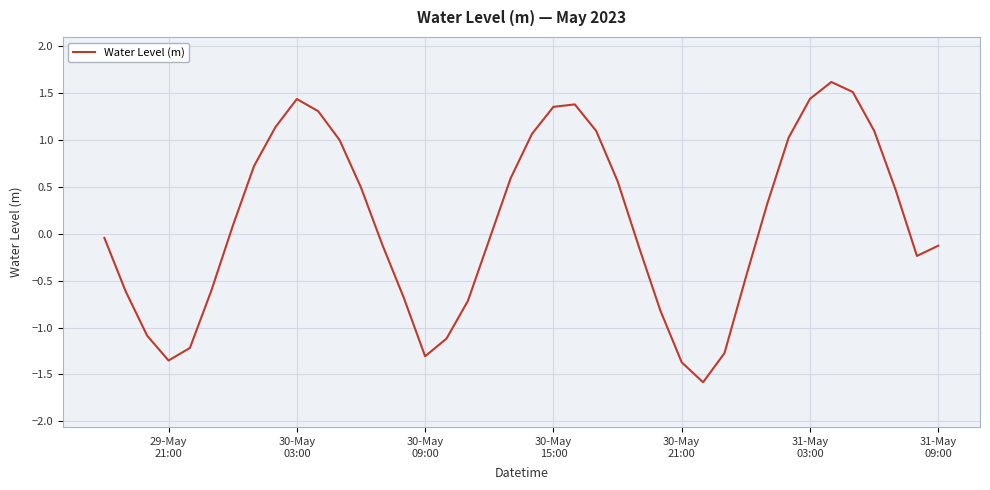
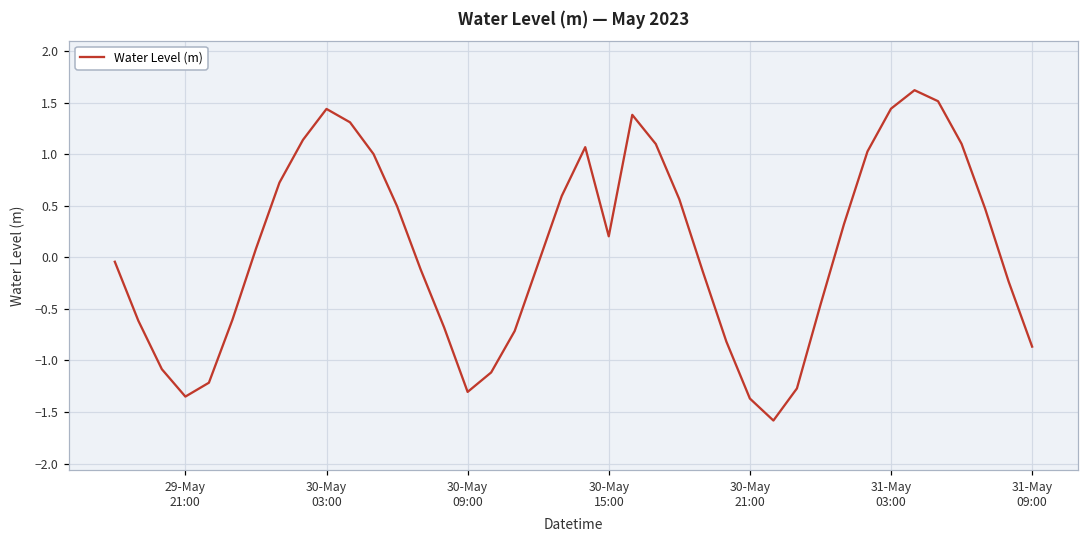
  {
    "29-May 21:00": -1.4,
    "30-May 03:00": 1.4,
    "30-May 09:00": -1.3,
-   "30-May 15:00": 1.4,
+   "30-May 15:00": 0.2,
    "30-May 21:00": -1.4,
    "31-May 03:00": 1.4,
-   "31-May 09:00": -0.1
+   "31-May 09:00": -0.9
  }
